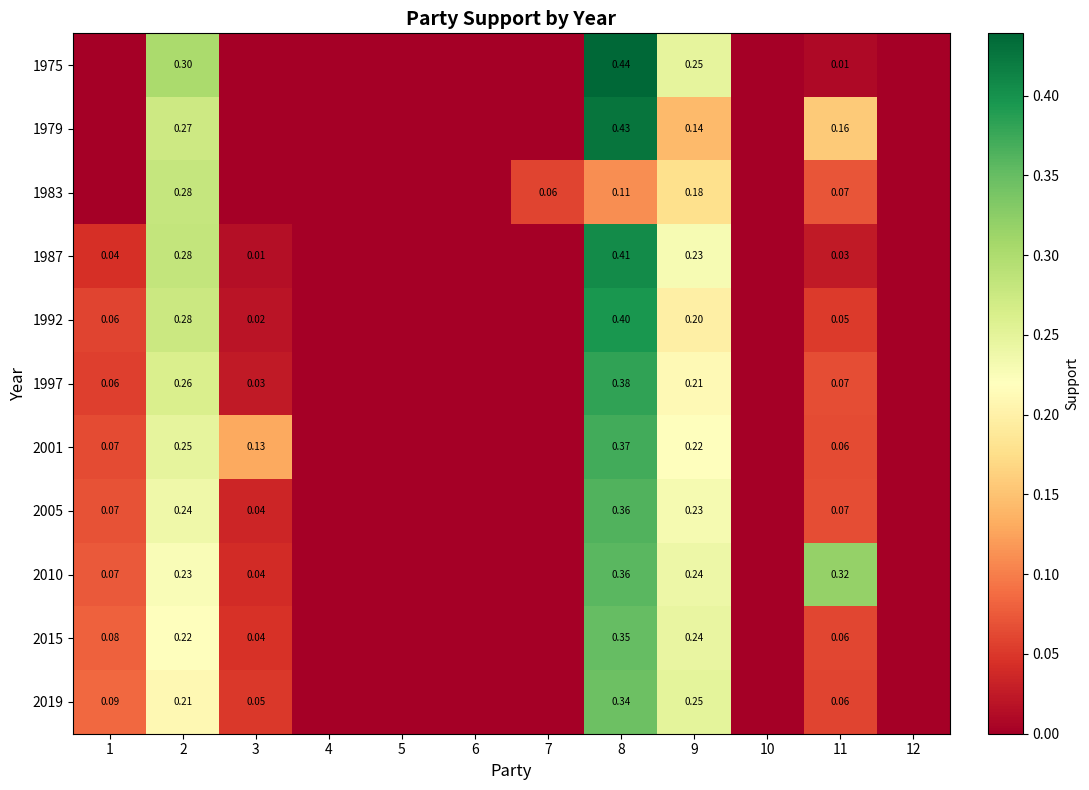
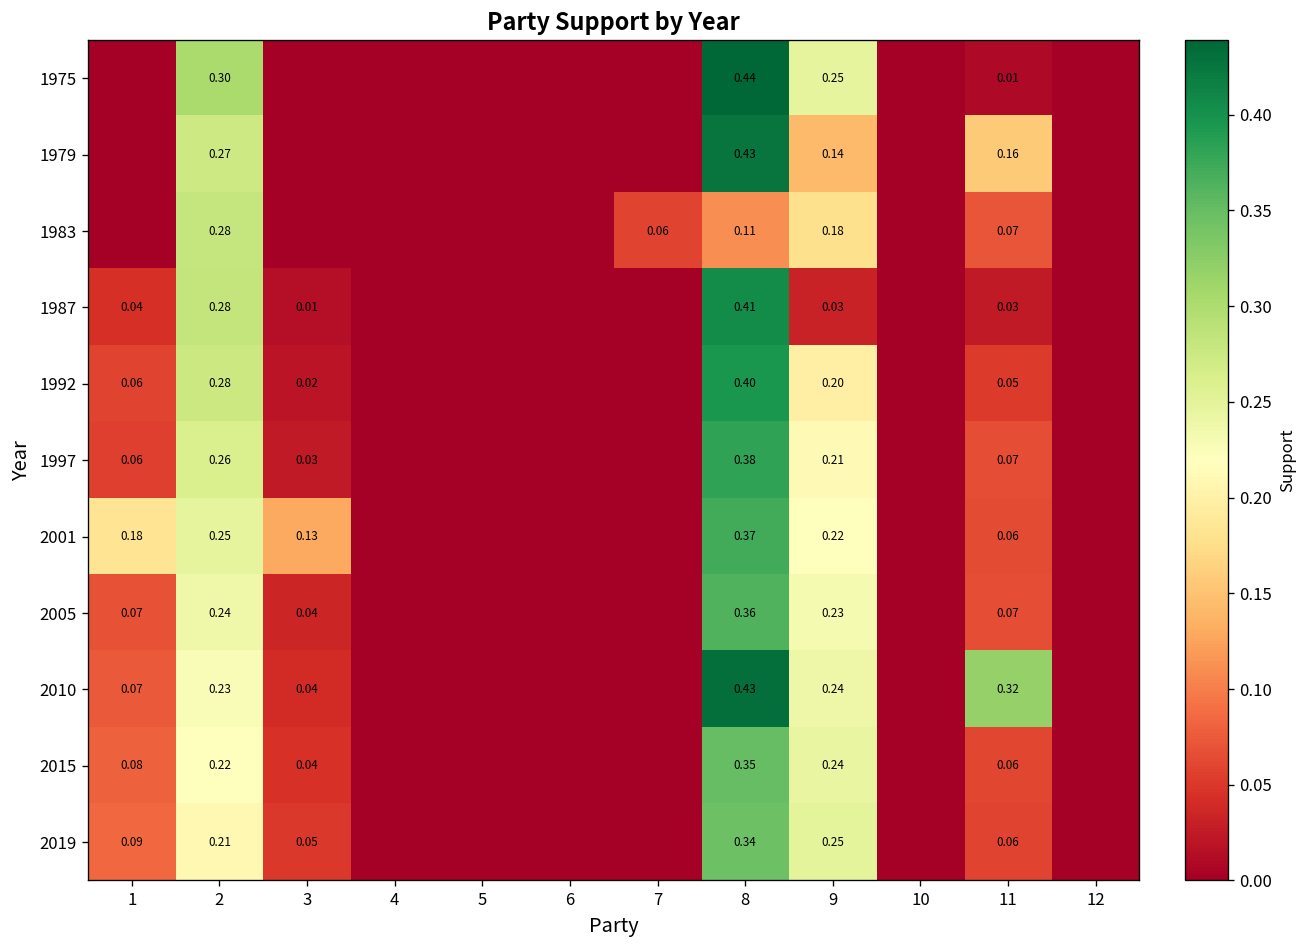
  {
    "1975": {
      "2": 0.30,
      "8": 0.44,
      "9": 0.25,
      "11": 0.01
    },
    "1979": {
      "2": 0.27,
      "8": 0.43,
      "9": 0.14,
      "11": 0.16
    },
    "1983": {
      "2": 0.28,
      "7": 0.06,
      "8": 0.11,
      "9": 0.18,
      "11": 0.07
    },
    "1987": {
      "1": 0.04,
      "2": 0.28,
      "3": 0.01,
      "8": 0.41,
-     "9": 0.23,
+     "9": 0.03,
      "11": 0.03
    },
    "1992": {
      "1": 0.06,
      "2": 0.28,
      "3": 0.02,
      "8": 0.40,
      "9": 0.20,
      "11": 0.05
    },
    "1997": {
      "1": 0.06,
      "2": 0.26,
      "3": 0.03,
      "8": 0.38,
      "9": 0.21,
      "11": 0.07
    },
    "2001": {
-     "1": 0.07,
+     "1": 0.18,
      "2": 0.25,
      "3": 0.13,
      "8": 0.37,
      "9": 0.22,
      "11": 0.06
    },
    "2005": {
      "1": 0.07,
      "2": 0.24,
      "3": 0.04,
      "8": 0.36,
      "9": 0.23,
      "11": 0.07
    },
    "2010": {
      "1": 0.07,
      "2": 0.23,
      "3": 0.04,
-     "8": 0.36,
+     "8": 0.43,
      "9": 0.24,
      "11": 0.32
    },
    "2015": {
      "1": 0.08,
      "2": 0.22,
      "3": 0.04,
      "8": 0.35,
      "9": 0.24,
      "11": 0.06
    },
    "2019": {
      "1": 0.09,
      "2": 0.21,
      "3": 0.05,
      "8": 0.34,
      "9": 0.25,
      "11": 0.06
    }
  }
